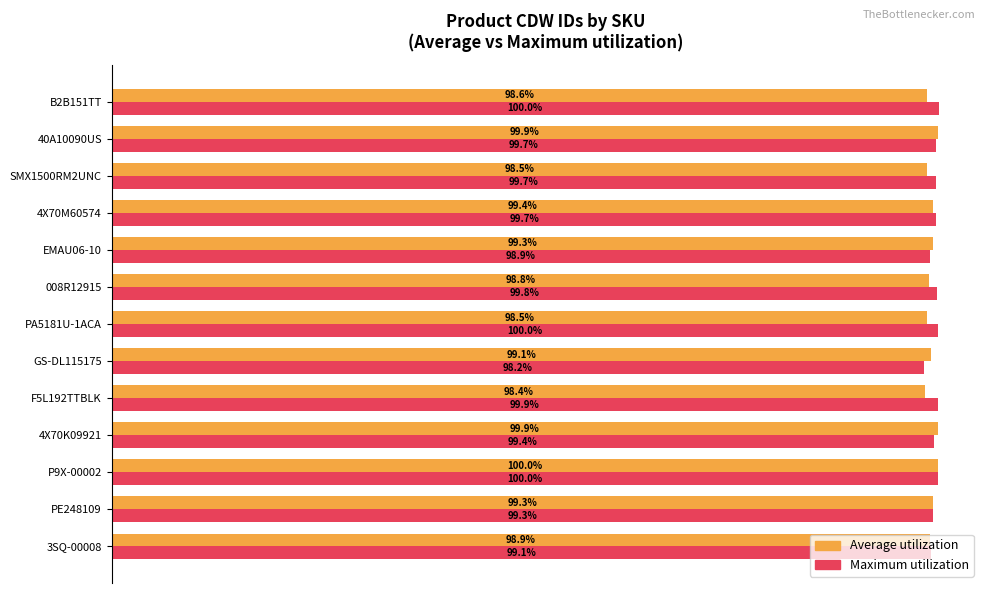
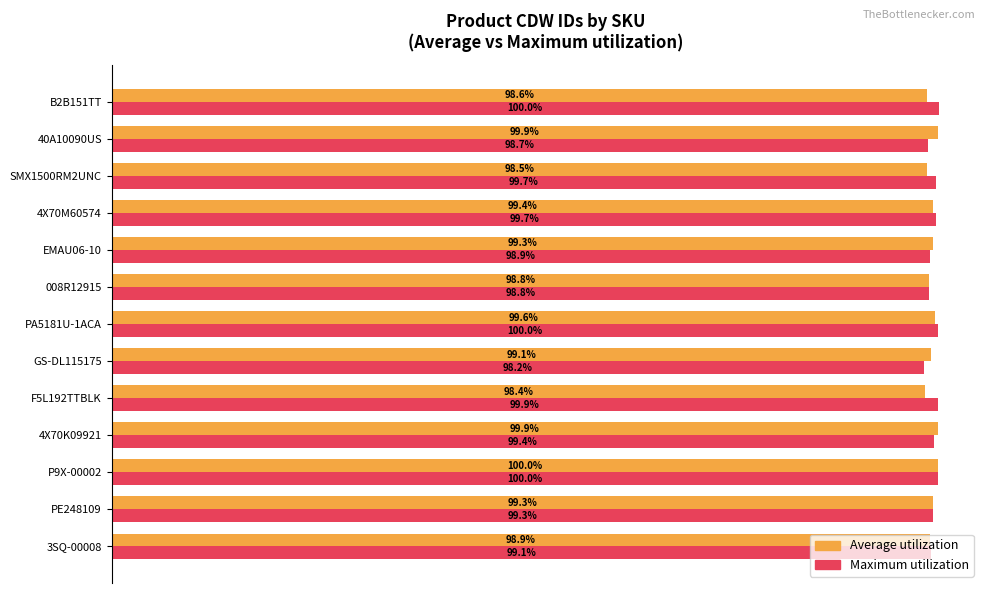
  {
    "Average utilization": {
      "B2B151TT": "98.6%",
      "40A10090US": "99.9%",
      "SMX1500RM2UNC": "98.5%",
      "4X70M60574": "99.4%",
      "EMAU06-10": "99.3%",
      "008R12915": "98.8%",
-     "PA5181U-1ACA": "98.5%",
+     "PA5181U-1ACA": "99.6%",
      "GS-DL115175": "99.1%",
      "F5L192TTBLK": "98.4%",
      "4X70K09921": "99.9%",
      "P9X-00002": "100.0%",
      "PE248109": "99.3%"
    },
    "Maximum utilization": {
      "B2B151TT": "100.0%",
-     "40A10090US": "99.7%",
+     "40A10090US": "98.7%",
      "SMX1500RM2UNC": "99.7%",
      "4X70M60574": "99.7%",
      "EMAU06-10": "98.9%",
-     "008R12915": "99.8%",
+     "008R12915": "98.8%",
      "PA5181U-1ACA": "100.0%",
      "GS-DL115175": "98.2%",
      "F5L192TTBLK": "99.9%",
      "4X70K09921": "99.4%",
      "P9X-00002": "100.0%",
      "PE248109": "99.3%"
    }
  }
